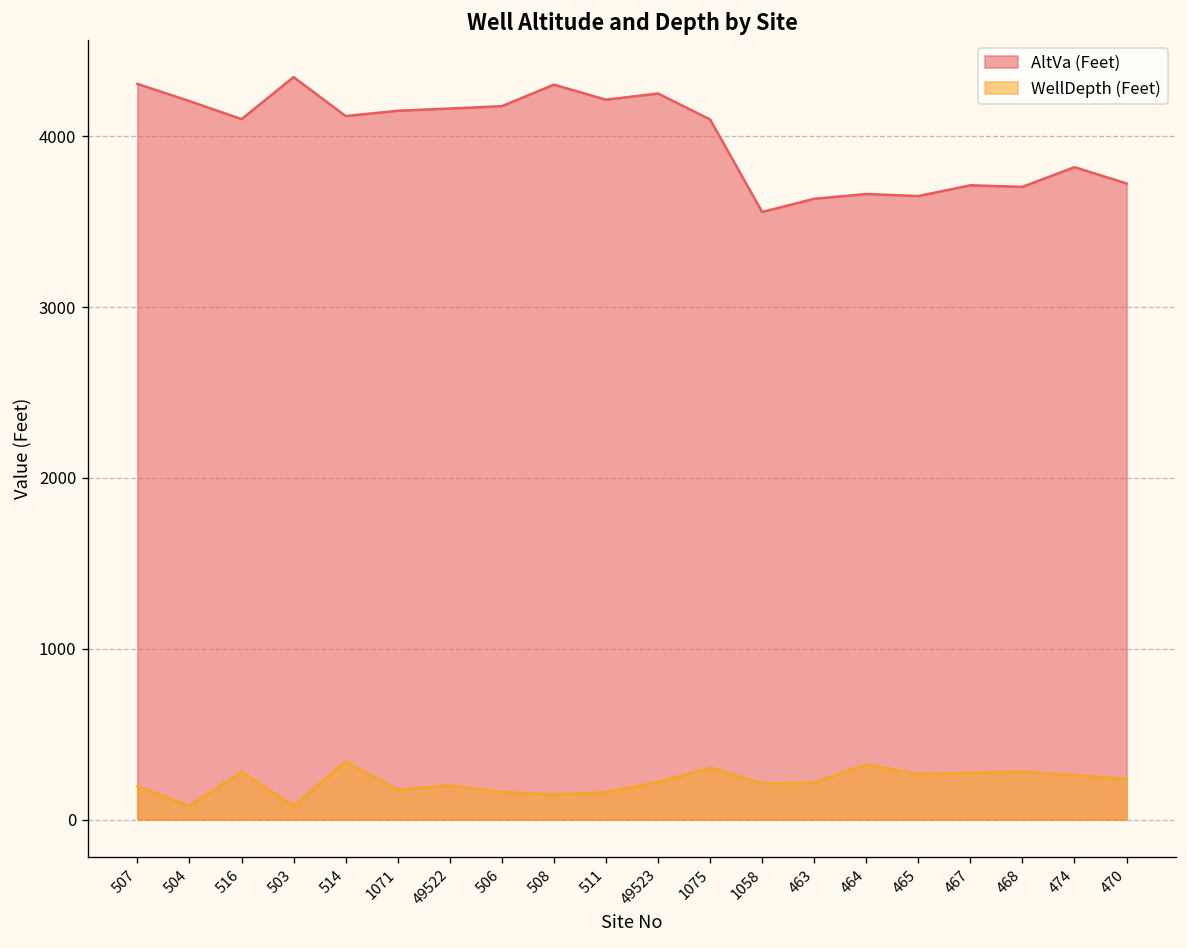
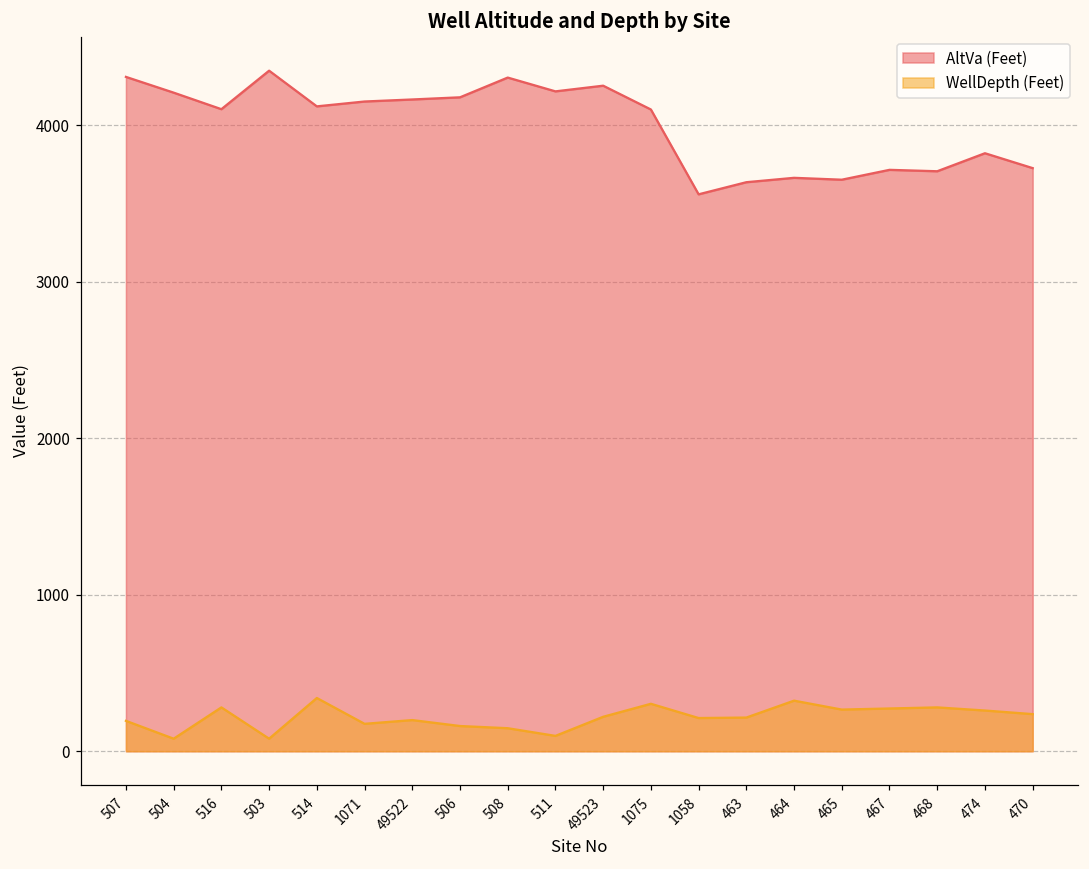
  {
    "AltVa (Feet)": {
      "507": 4310,
      "504": 4210,
      "516": 4100,
      "503": 4350,
      "514": 4120,
      "1071": 4150,
      "49522": 4160,
      "506": 4180,
      "508": 4300,
      "511": 4210,
      "49523": 4250,
      "1075": 4100,
      "1058": 3560,
      "463": 3630,
      "464": 3660,
      "465": 3650,
      "467": 3710,
      "468": 3700,
      "474": 3820,
      "470": 3720
    },
    "WellDepth (Feet)": {
      "507": 190,
      "504": 80,
      "516": 280,
      "503": 80,
      "514": 340,
      "1071": 180,
      "49522": 200,
      "506": 160,
      "508": 150,
-     "511": 160,
+     "511": 100,
      "49523": 220,
      "1075": 300,
      "1058": 210,
      "463": 220,
      "464": 320,
      "465": 270,
      "467": 270,
      "468": 280,
      "474": 260,
      "470": 240
    }
  }
